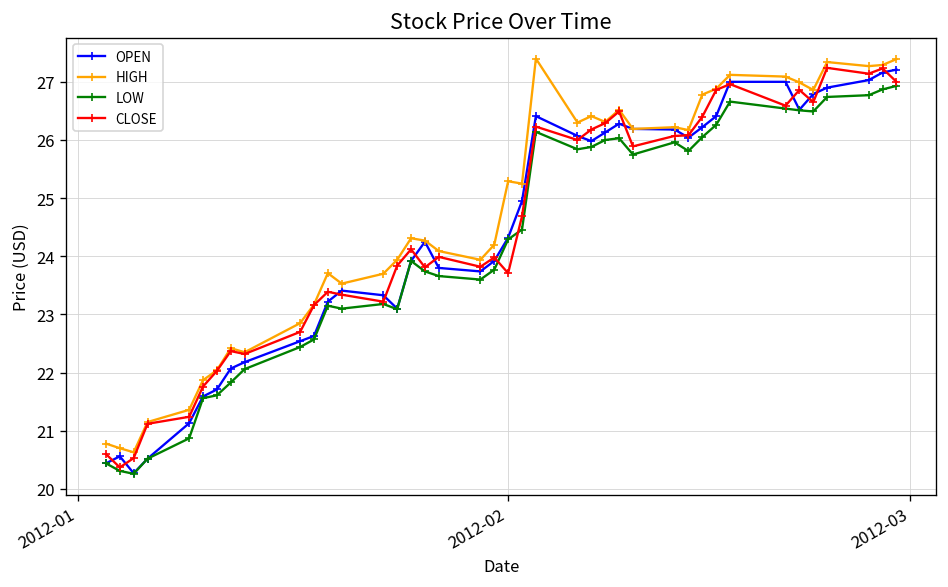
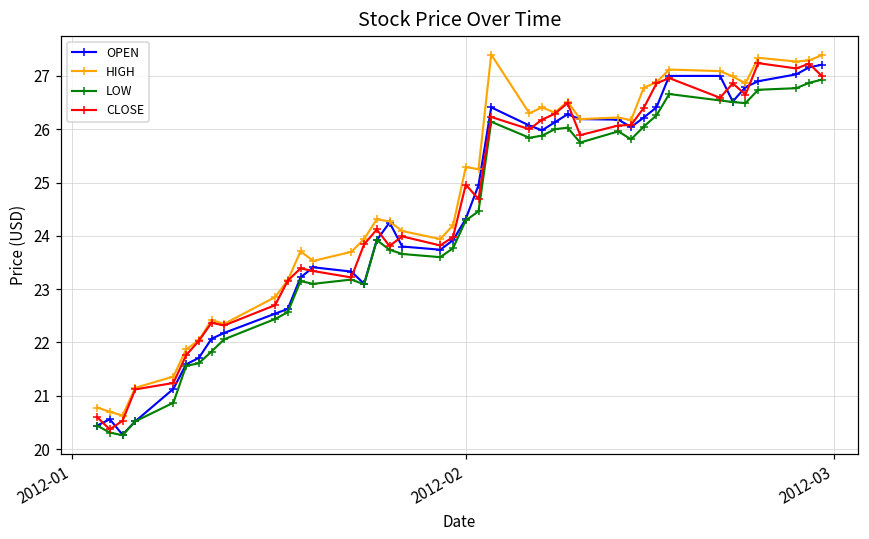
  {
    "HIGH": {
      "2012-02": 25.3
    },
    "CLOSE": {
-     "2012-02": 23.7
+     "2012-02": 25.0
    }
  }
